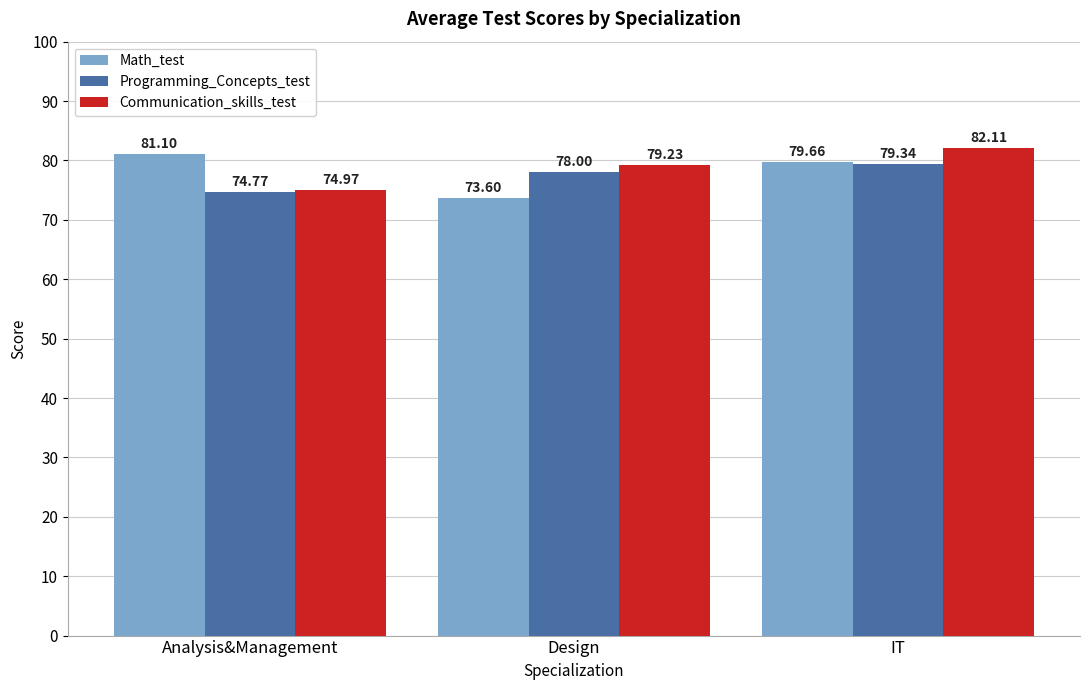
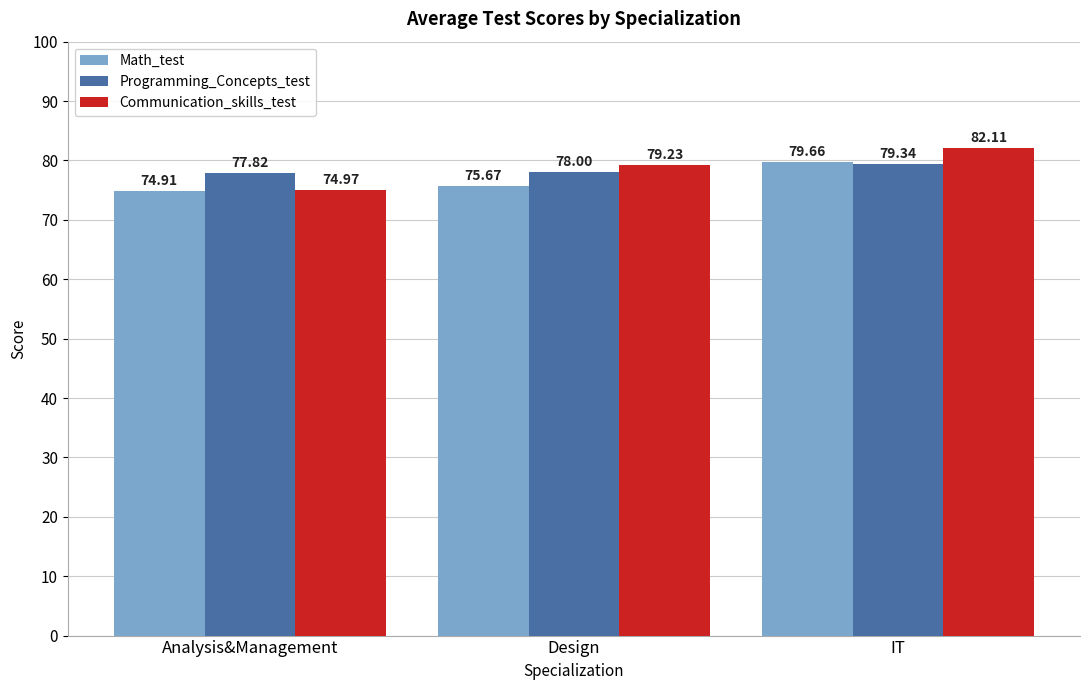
  {
    "Math_test": {
-     "Analysis&Management": 81.10,
-     "Design": 73.60,
+     "Analysis&Management": 74.91,
+     "Design": 75.67,
      "IT": 79.66
    },
    "Programming_Concepts_test": {
-     "Analysis&Management": 74.77,
+     "Analysis&Management": 77.82,
      "Design": 78.00,
      "IT": 79.34
    },
    "Communication_skills_test": {
      "Analysis&Management": 74.97,
      "Design": 79.23,
      "IT": 82.11
    }
  }
